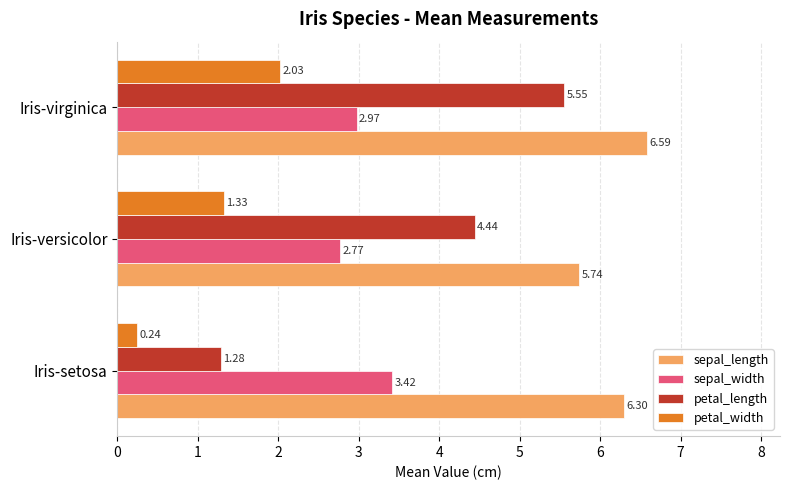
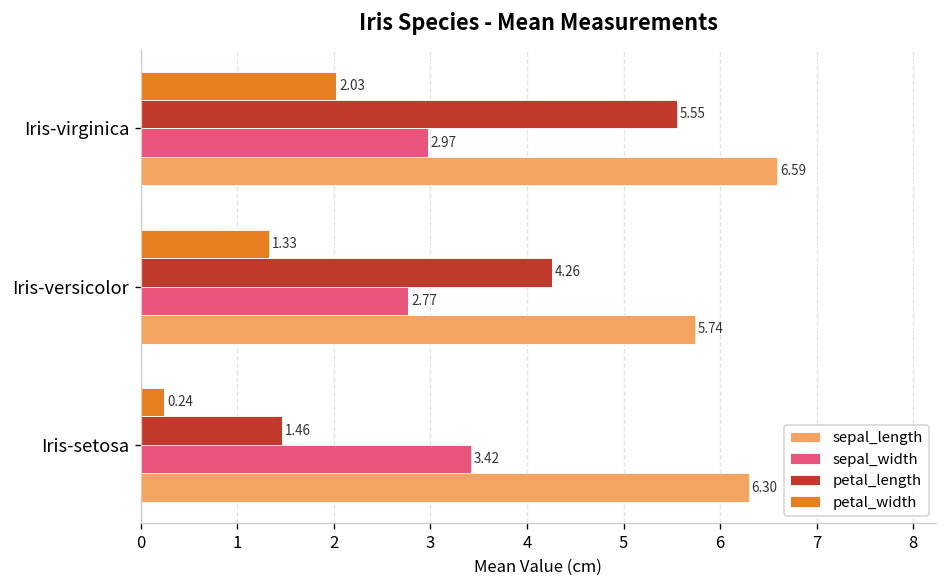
  {
    "sepal_length": {
      "Iris-virginica": 6.59,
      "Iris-versicolor": 5.74,
      "Iris-setosa": 6.30
    },
    "sepal_width": {
      "Iris-virginica": 2.97,
      "Iris-versicolor": 2.77,
      "Iris-setosa": 3.42
    },
    "petal_length": {
      "Iris-virginica": 5.55,
-     "Iris-versicolor": 4.44,
-     "Iris-setosa": 1.28
+     "Iris-versicolor": 4.26,
+     "Iris-setosa": 1.46
    },
    "petal_width": {
      "Iris-virginica": 2.03,
      "Iris-versicolor": 1.33,
      "Iris-setosa": 0.24
    }
  }
